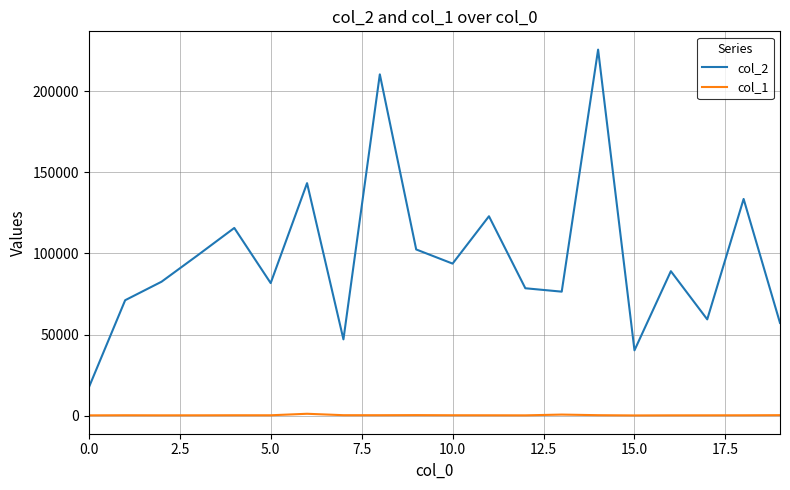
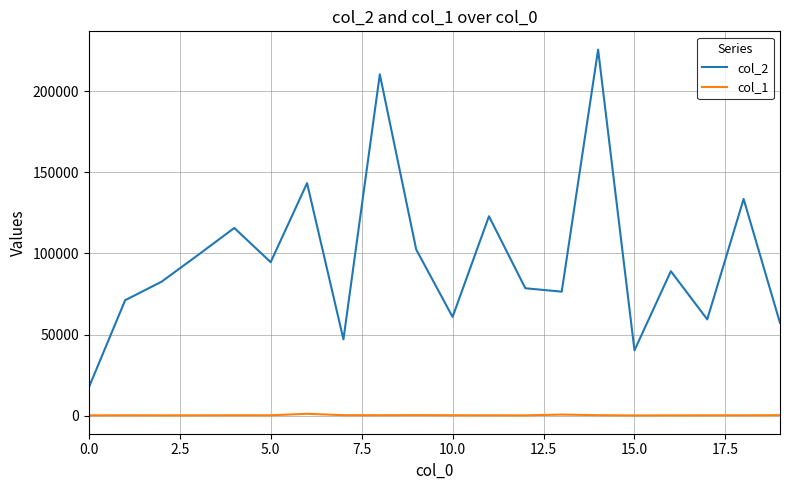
  {
    "col_2": {
      "0.0": 17000,
-     "5.0": 82000,
-     "10.0": 94000,
+     "5.0": 95000,
+     "10.0": 61000,
      "15.0": 40000
    },
    "col_1": {
      "0.0": 0,
      "5.0": 0,
      "10.0": 0,
      "15.0": 0
    }
  }
